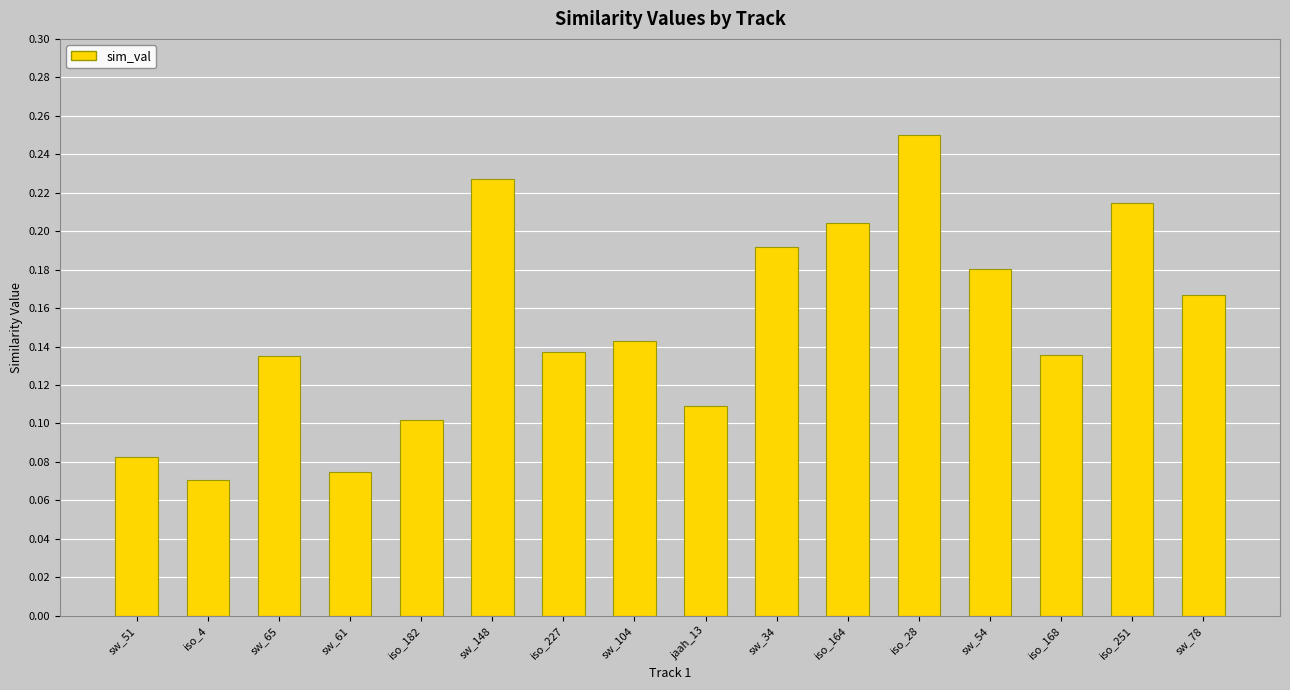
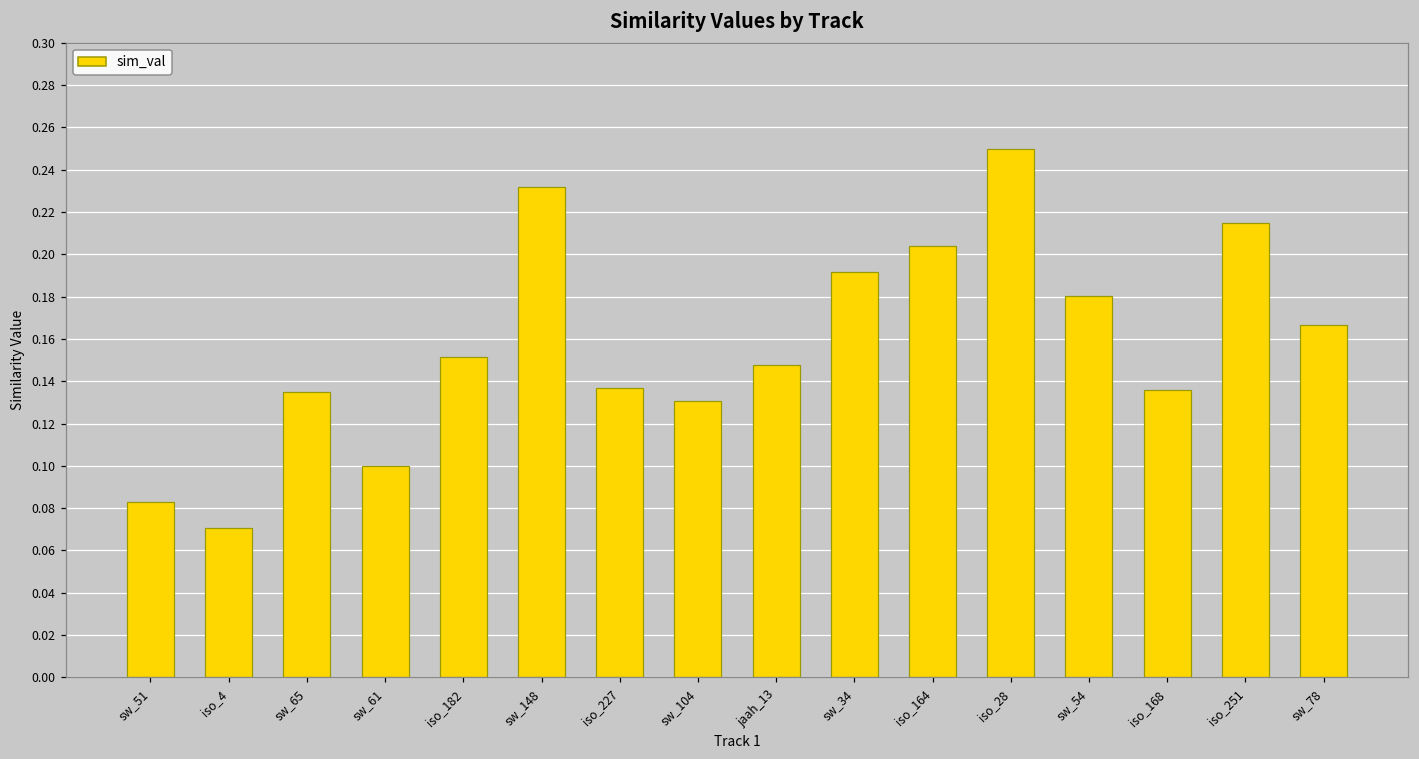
  {
    "sw_51": 0.083,
    "iso_4": 0.070,
    "sw_65": 0.135,
-   "sw_61": 0.075,
-   "iso_182": 0.102,
-   "sw_148": 0.227,
+   "sw_61": 0.100,
+   "iso_182": 0.151,
+   "sw_148": 0.232,
    "iso_227": 0.137,
-   "sw_104": 0.143,
-   "jaah_13": 0.109,
+   "sw_104": 0.130,
+   "jaah_13": 0.148,
    "sw_34": 0.192,
    "iso_164": 0.204,
    "iso_28": 0.250,
    "sw_54": 0.180,
    "iso_168": 0.136,
    "iso_251": 0.215,
    "sw_78": 0.167
  }
